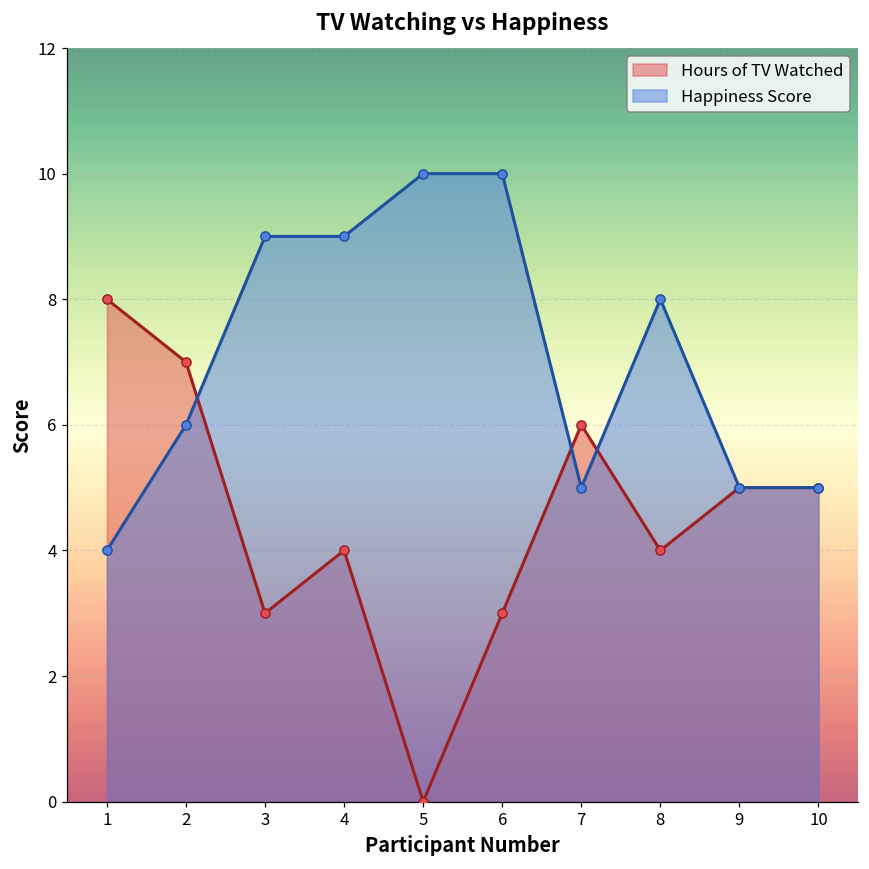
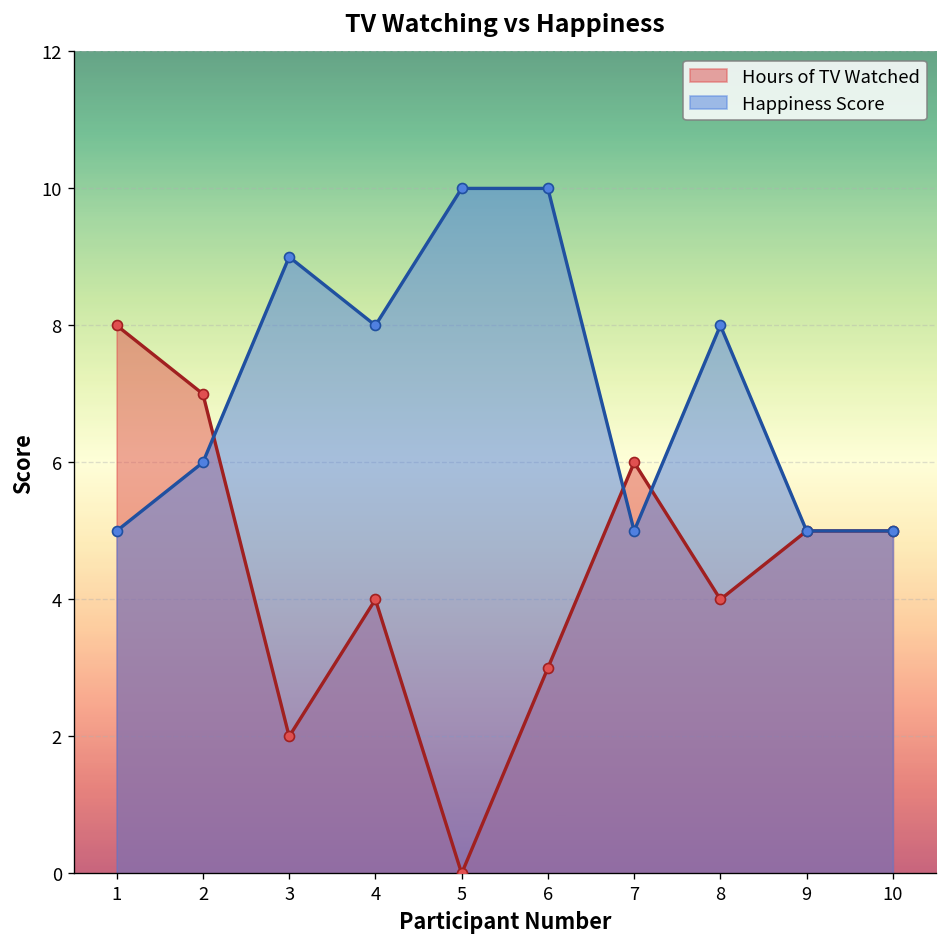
  {
    "Hours of TV Watched": {
      "1": 8,
      "2": 7,
-     "3": 3,
+     "3": 2,
      "4": 4,
      "5": 0,
      "6": 3,
      "7": 6,
      "8": 4
    },
    "Happiness Score": {
-     "1": 4,
+     "1": 5,
      "2": 6,
      "3": 9,
-     "4": 9,
+     "4": 8,
      "5": 10,
      "6": 10,
      "7": 5,
      "8": 8
    }
  }
